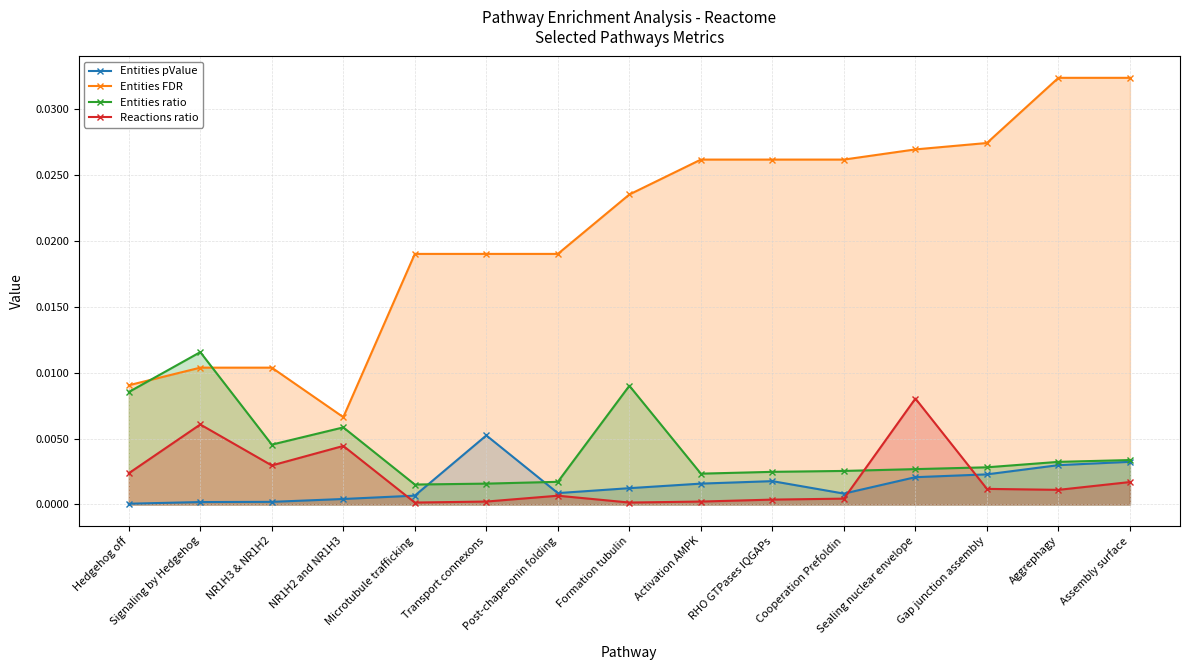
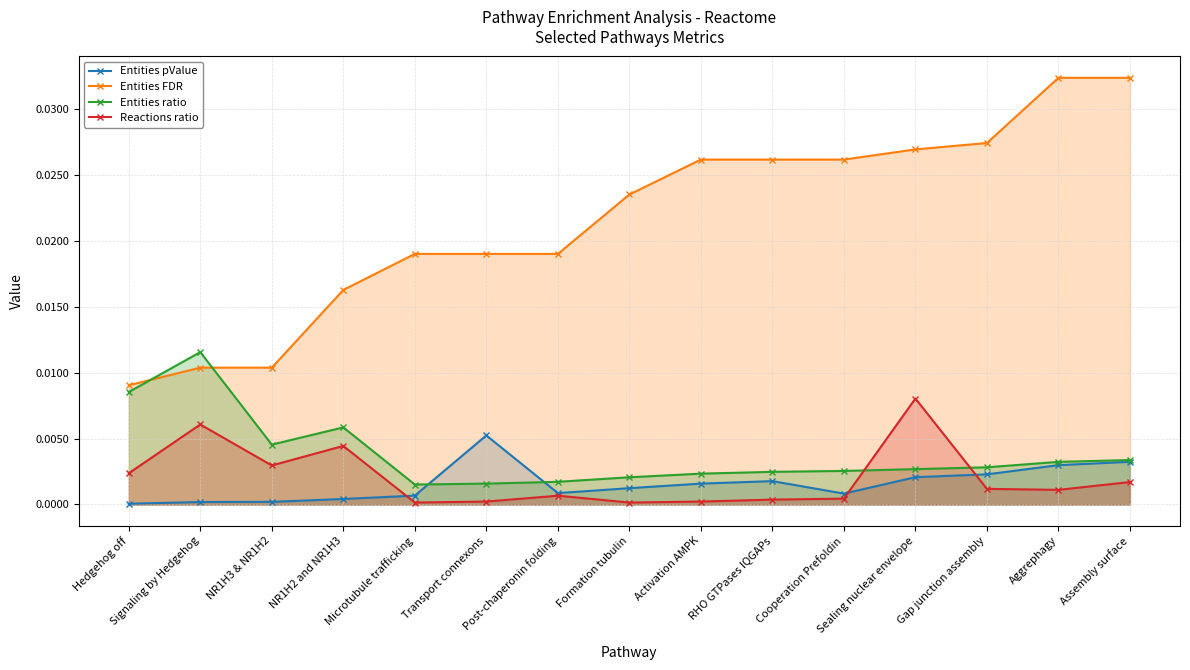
  {
    "Entities pValue": {
      "Hedgehog off": 0.0001,
      "Signaling by Hedgehog": 0.0002,
      "NR1H3 & NR1H2": 0.0002,
      "NR1H2 and NR1H3": 0.0004,
      "Microtubule trafficking": 0.0007,
      "Transport connexons": 0.0052,
      "Post-chaperonin folding": 0.0009,
      "Formation tubulin": 0.0012,
      "Activation AMPK": 0.0016,
      "RHO GTPases IQGAPs": 0.0018,
      "Cooperation Prefoldin": 0.0008,
      "Sealing nuclear envelope": 0.0021,
      "Gap junction assembly": 0.0023,
      "Aggrephagy": 0.0030
    },
    "Entities FDR": {
      "Hedgehog off": 0.0090,
      "Signaling by Hedgehog": 0.0104,
      "NR1H3 & NR1H2": 0.0104,
-     "NR1H2 and NR1H3": 0.0066,
+     "NR1H2 and NR1H3": 0.0163,
      "Microtubule trafficking": 0.0190,
      "Transport connexons": 0.0190,
      "Post-chaperonin folding": 0.0190,
      "Formation tubulin": 0.0235,
      "Activation AMPK": 0.0262,
      "RHO GTPases IQGAPs": 0.0262,
      "Cooperation Prefoldin": 0.0262,
      "Sealing nuclear envelope": 0.0269,
      "Gap junction assembly": 0.0274,
      "Aggrephagy": 0.0323,
      "Assembly surface": 0.0323
    },
    "Entities ratio": {
      "Hedgehog off": 0.0085,
      "Signaling by Hedgehog": 0.0116,
      "NR1H3 & NR1H2": 0.0045,
      "NR1H2 and NR1H3": 0.0058,
      "Microtubule trafficking": 0.0015,
      "Transport connexons": 0.0016,
      "Post-chaperonin folding": 0.0017,
-     "Formation tubulin": 0.0090,
+     "Formation tubulin": 0.0021,
      "Activation AMPK": 0.0023,
      "RHO GTPases IQGAPs": 0.0025,
      "Cooperation Prefoldin": 0.0025,
      "Sealing nuclear envelope": 0.0027,
      "Gap junction assembly": 0.0028,
      "Aggrephagy": 0.0032
    },
    "Reactions ratio": {
      "Hedgehog off": 0.0024,
      "Signaling by Hedgehog": 0.0061,
      "NR1H3 & NR1H2": 0.0030,
      "NR1H2 and NR1H3": 0.0044,
      "Microtubule trafficking": 0.0001,
      "Transport connexons": 0.0002,
      "Post-chaperonin folding": 0.0007,
      "Formation tubulin": 0.0001,
      "Activation AMPK": 0.0002,
      "RHO GTPases IQGAPs": 0.0004,
      "Cooperation Prefoldin": 0.0004,
      "Sealing nuclear envelope": 0.0080,
      "Gap junction assembly": 0.0012,
      "Aggrephagy": 0.0011,
      "Assembly surface": 0.0017
    }
  }
